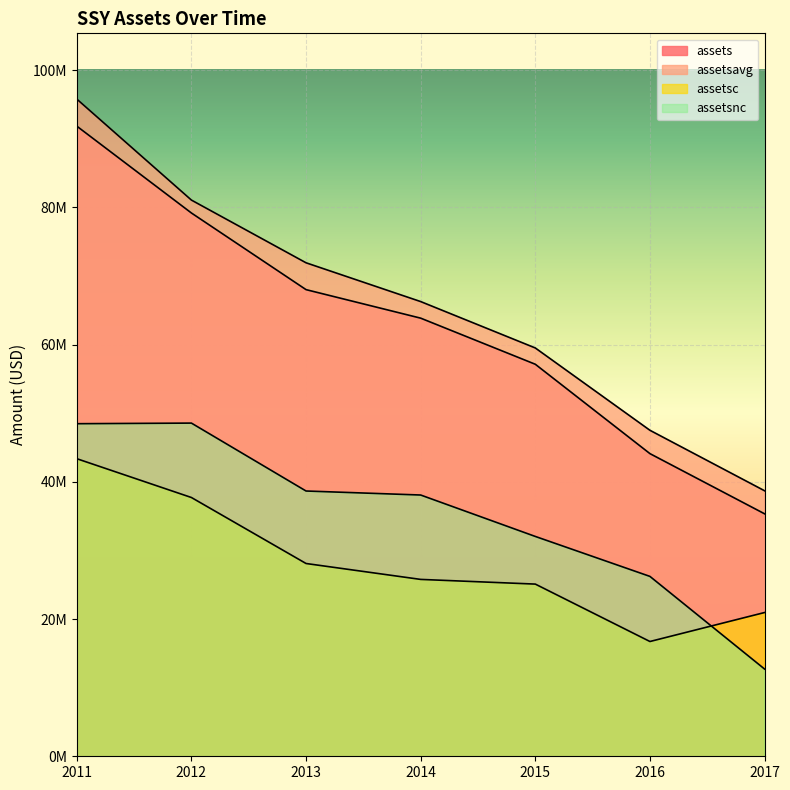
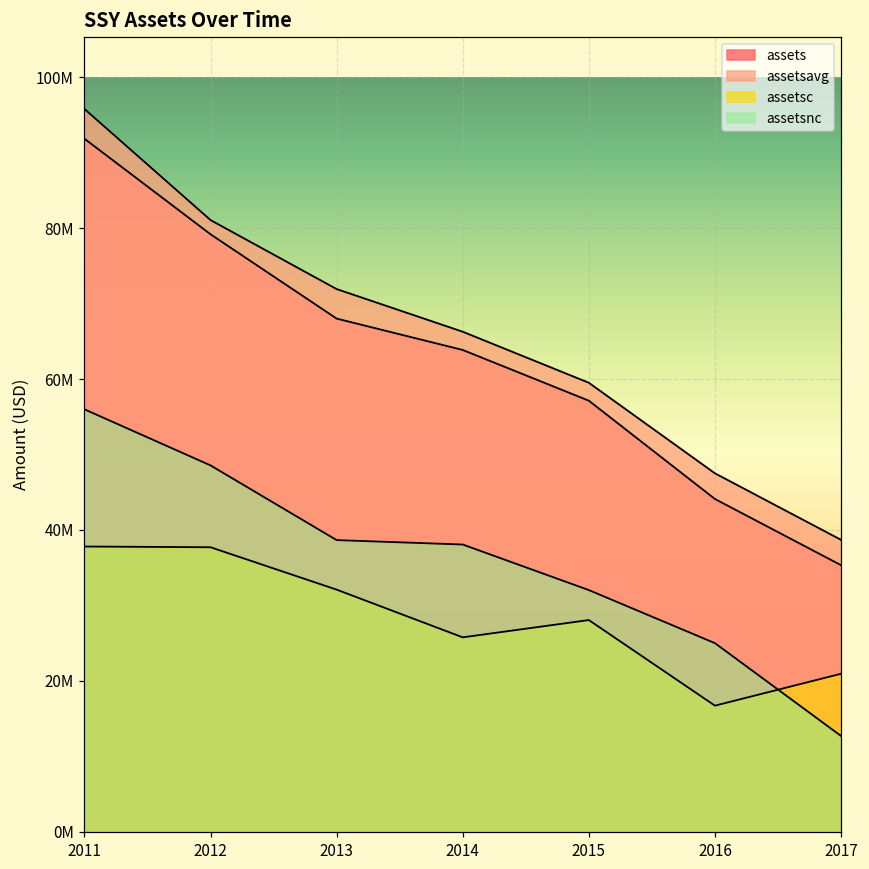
  {
    "assetsc": {
-     "2011": 43000000,
+     "2011": 38000000,
      "2012": 38000000,
-     "2013": 28000000,
+     "2013": 32000000,
      "2014": 26000000,
-     "2015": 25000000,
+     "2015": 28000000,
      "2016": 17000000,
      "2017": 21000000
    },
    "assetsnc": {
-     "2011": 48000000,
+     "2011": 56000000,
      "2012": 49000000,
      "2013": 39000000,
      "2014": 38000000,
      "2015": 32000000,
-     "2016": 26000000,
+     "2016": 25000000,
      "2017": 13000000
    }
  }
